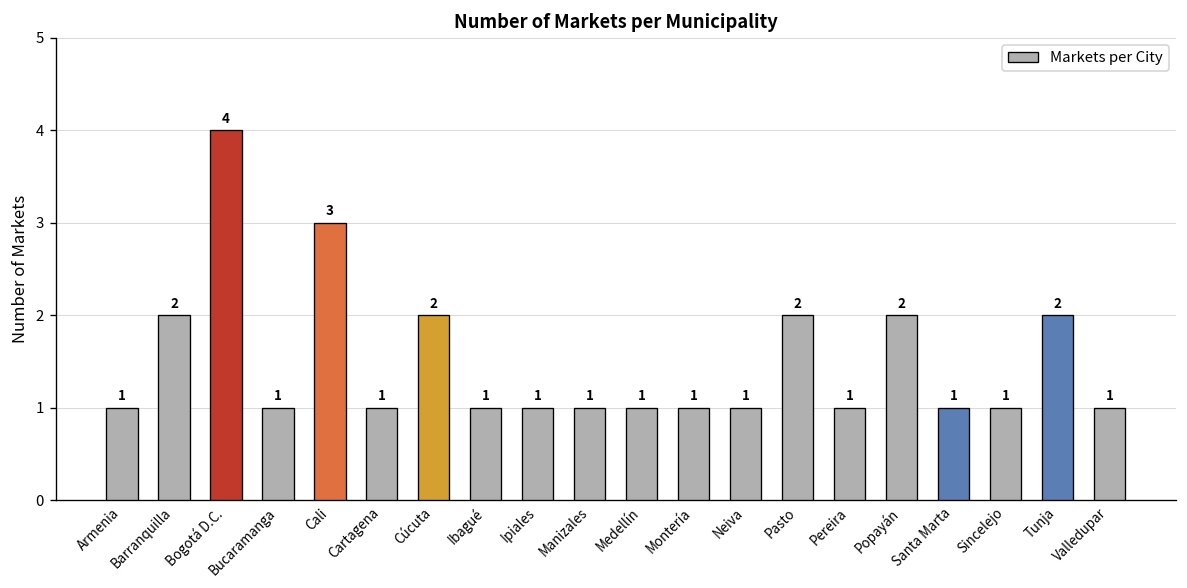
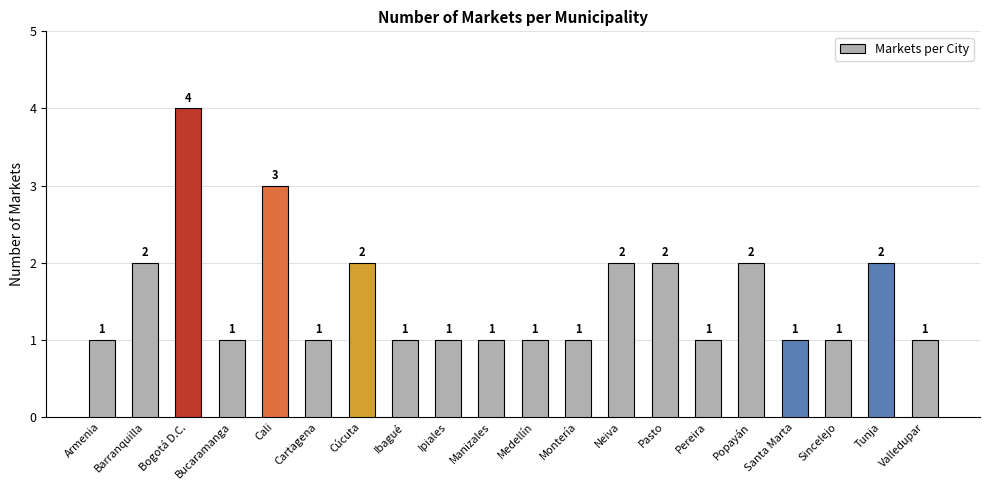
  {
    "Armenia": 1,
    "Barranquilla": 2,
    "Bogotá D.C.": 4,
    "Bucaramanga": 1,
    "Cali": 3,
    "Cartagena": 1,
    "Cúcuta": 2,
    "Ibagué": 1,
    "Ipiales": 1,
    "Manizales": 1,
    "Medellín": 1,
    "Montería": 1,
-   "Neiva": 1,
+   "Neiva": 2,
    "Pasto": 2,
    "Pereira": 1,
    "Popayán": 2,
    "Santa Marta": 1,
    "Sincelejo": 1,
    "Tunja": 2,
    "Valledupar": 1
  }
